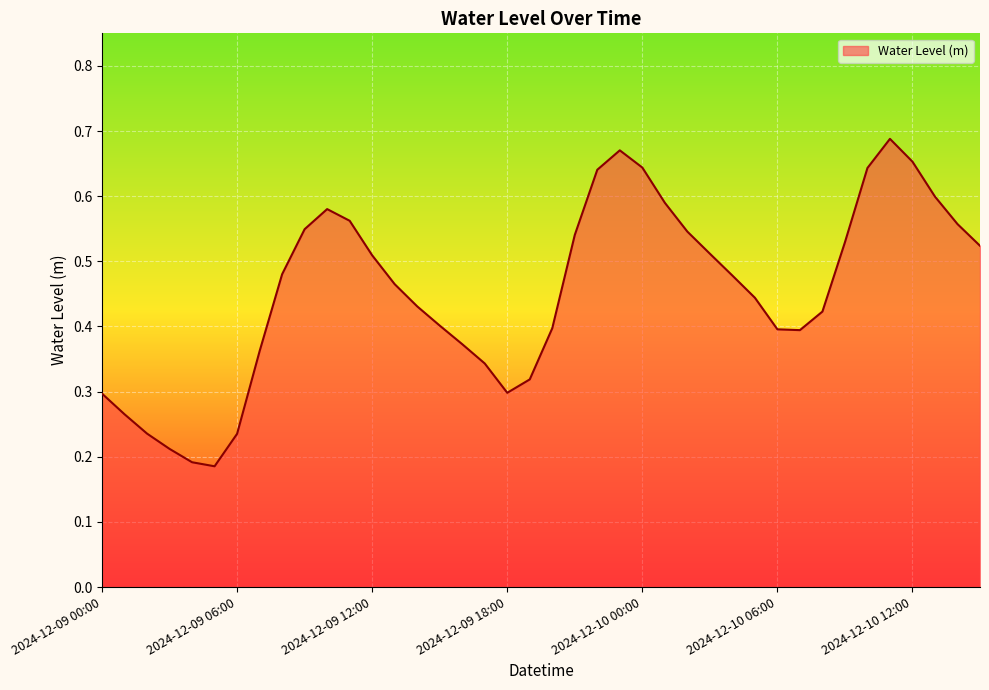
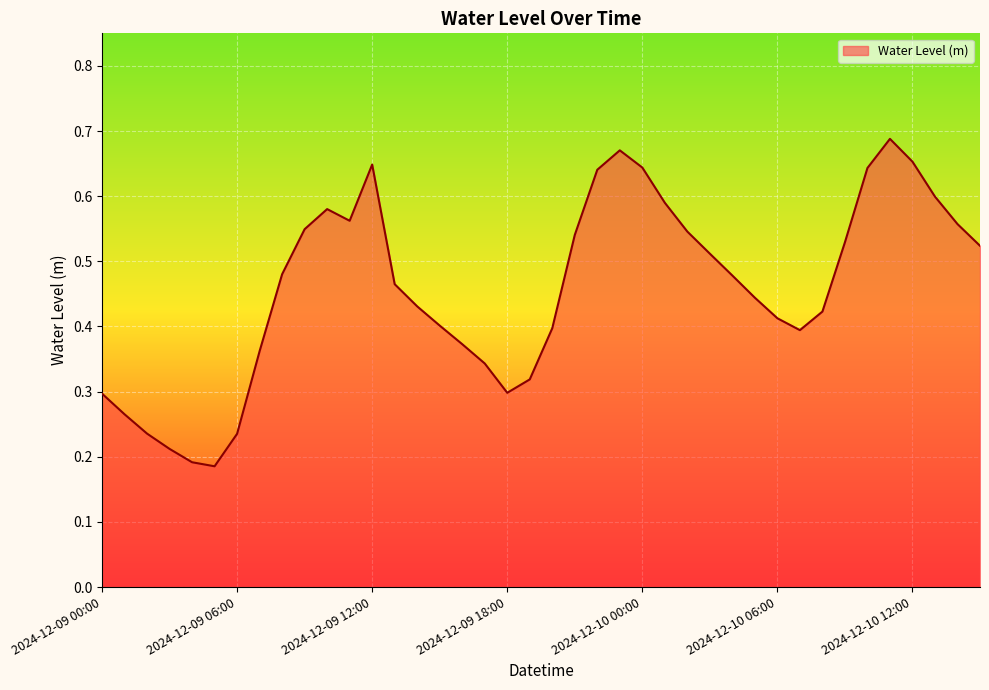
  {
    "2024-12-09 00:00": 0.30,
    "2024-12-09 06:00": 0.24,
-   "2024-12-09 12:00": 0.51,
+   "2024-12-09 12:00": 0.65,
    "2024-12-09 18:00": 0.30,
    "2024-12-10 00:00": 0.64,
-   "2024-12-10 06:00": 0.40,
+   "2024-12-10 06:00": 0.41,
    "2024-12-10 12:00": 0.65
  }
